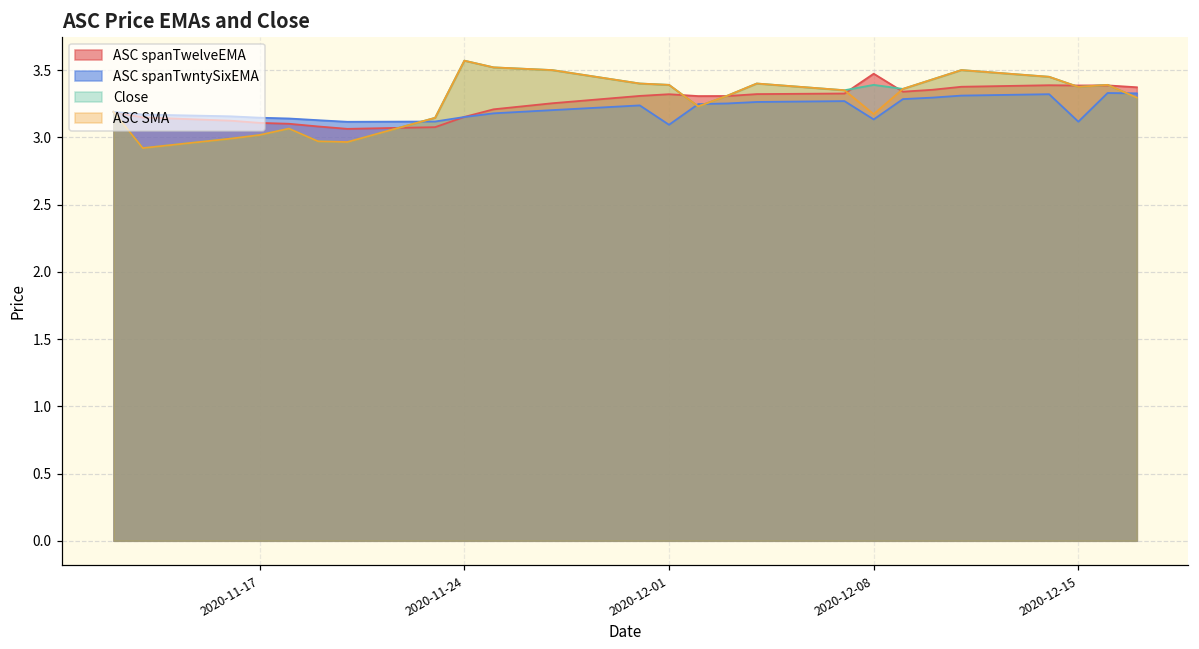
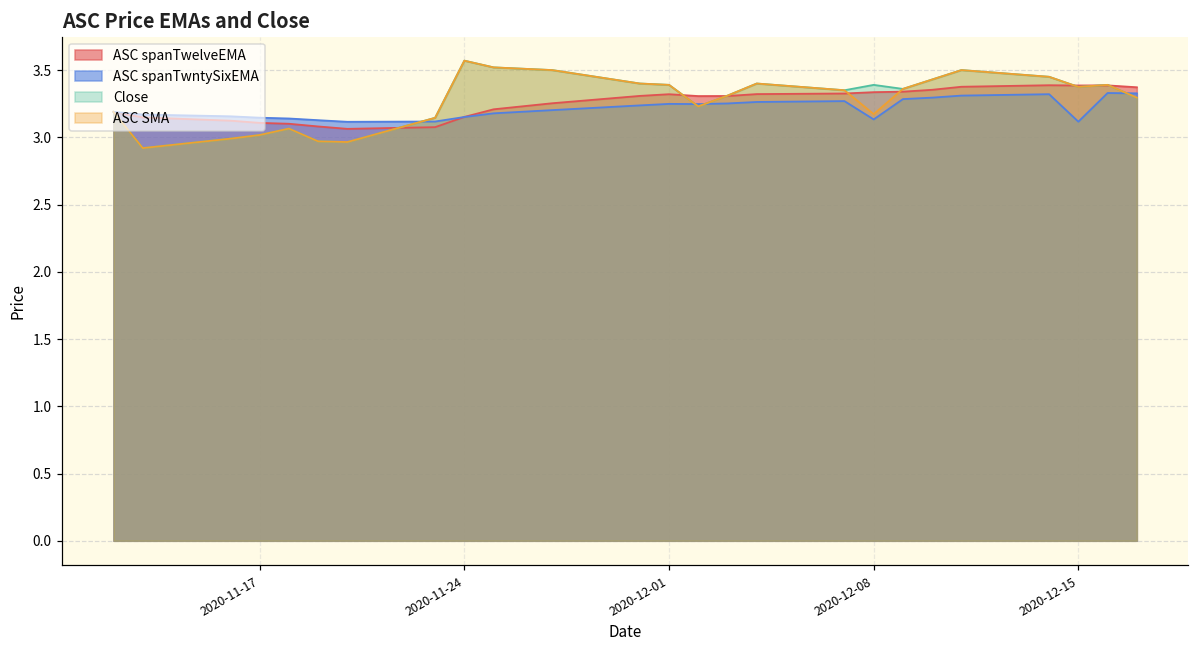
  {
    "ASC spanTwelveEMA": {
      "2020-12-01": 3.32,
-     "2020-12-08": 3.47
+     "2020-12-08": 3.34
    },
    "ASC spanTwntySixEMA": {
-     "2020-12-01": 3.09,
+     "2020-12-01": 3.25,
      "2020-12-08": 3.13,
      "2020-12-15": 3.12
    },
    "Close": {
      "2020-12-08": 3.39
    },
    "ASC SMA": {
      "2020-12-08": 3.17
    }
  }
